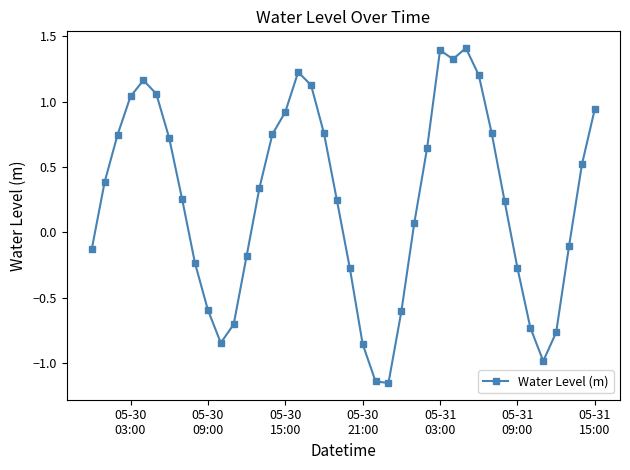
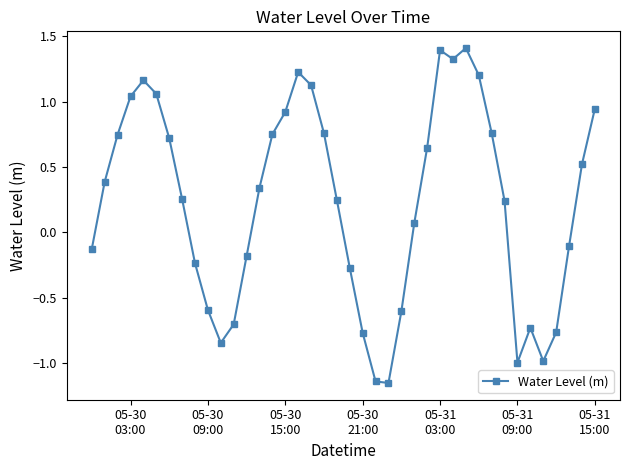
  {
    "05-30 03:00": 1.04,
    "05-30 09:00": -0.59,
    "05-30 15:00": 0.92,
-   "05-30 21:00": -0.85,
+   "05-30 21:00": -0.77,
    "05-31 03:00": 1.39,
-   "05-31 09:00": -0.27,
+   "05-31 09:00": -0.99,
    "05-31 15:00": 0.94
  }
